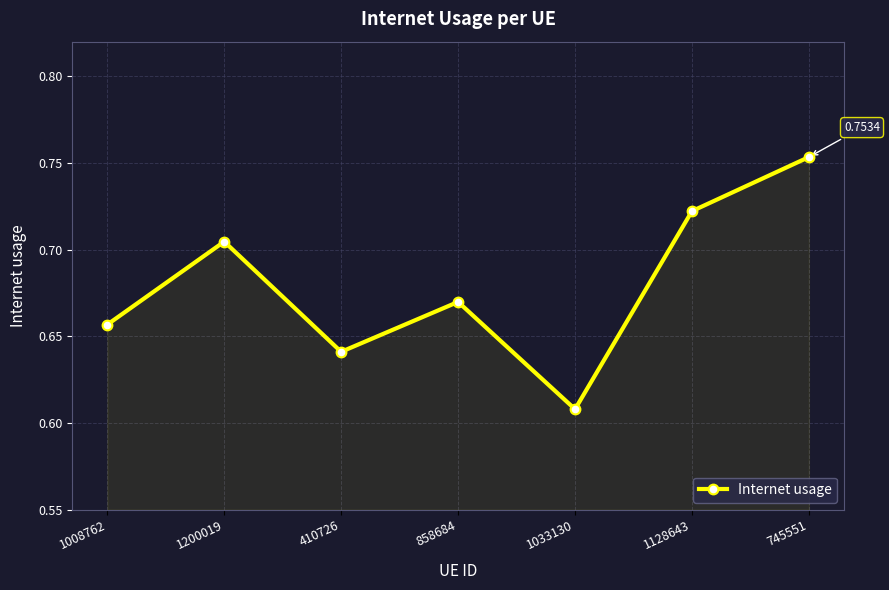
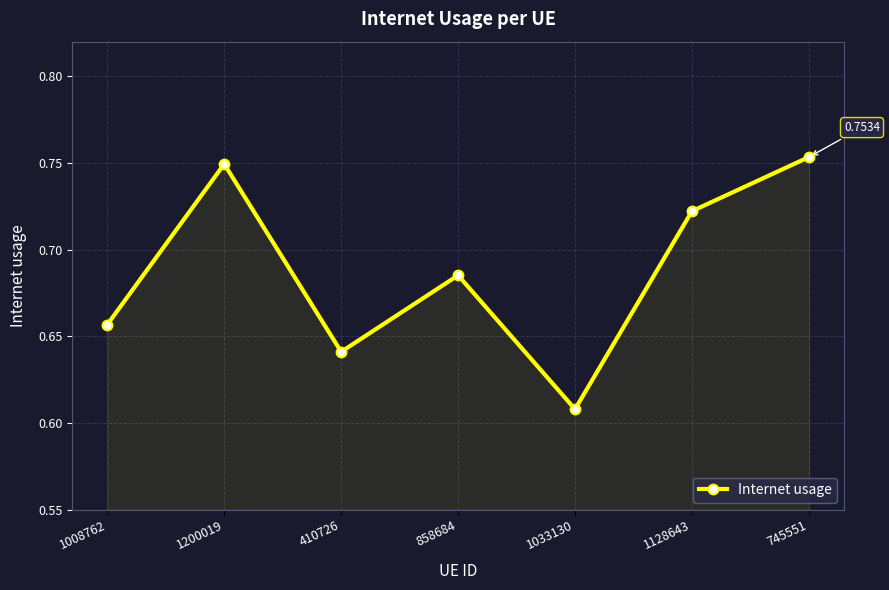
  {
    "1008762": 0.657,
-   "1200019": 0.705,
+   "1200019": 0.749,
    "410726": 0.641,
-   "858684": 0.670,
+   "858684": 0.685,
    "1033130": 0.608,
    "1128643": 0.722
  }
